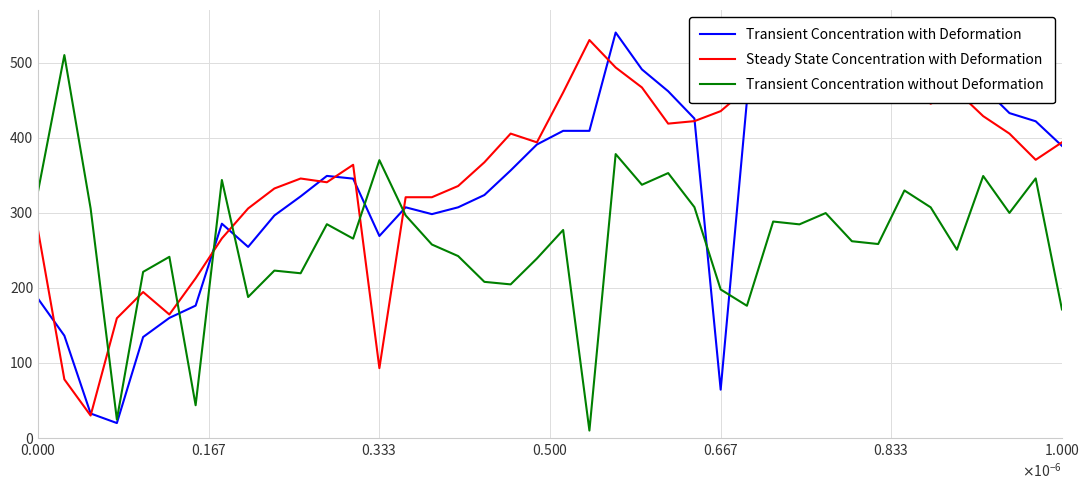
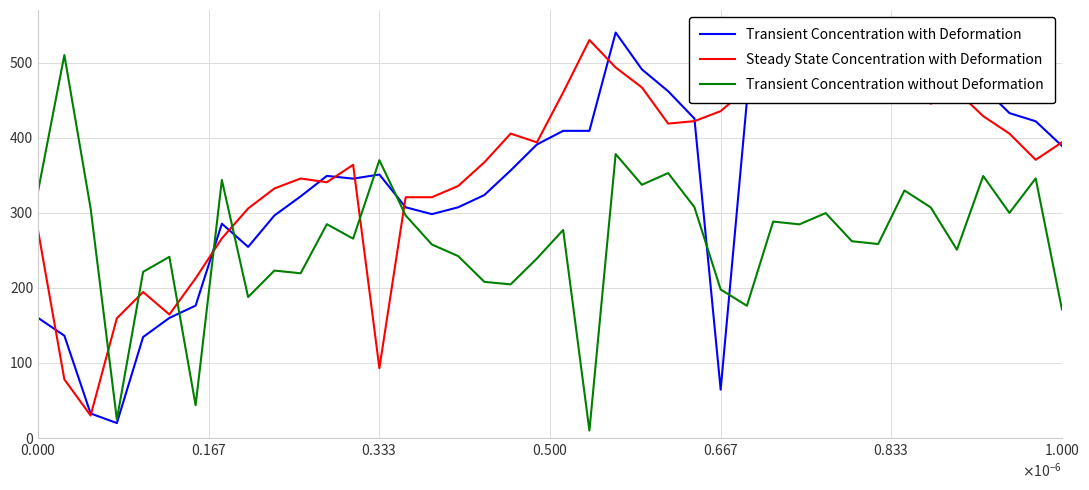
  {
    "Transient Concentration with Deformation": {
-     "0.000": 190,
-     "0.333": 270,
+     "0.000": 160,
+     "0.333": 350,
      "0.667": 60,
      "1.000": 390
    },
    "Steady State Concentration with Deformation": {
      "0.000": 280,
      "0.333": 90,
      "0.667": 440,
      "1.000": 390
    },
    "Transient Concentration without Deformation": {
      "0.000": 330,
      "0.333": 370,
      "0.667": 200,
      "1.000": 170
    }
  }
